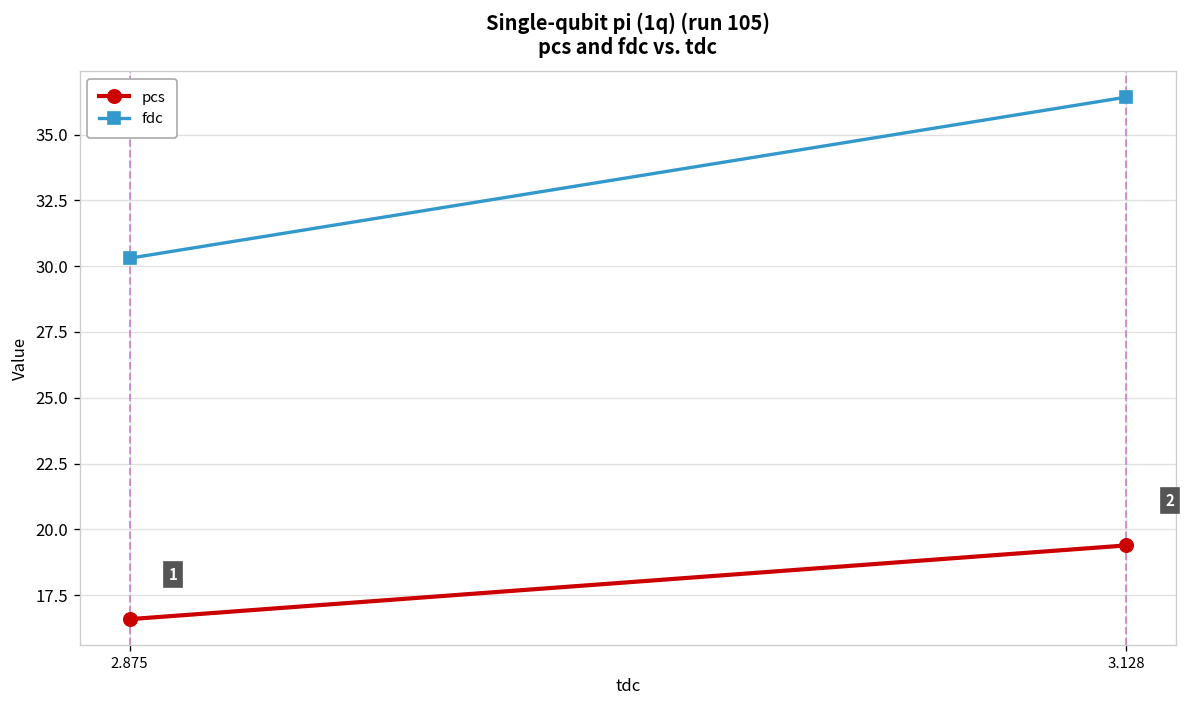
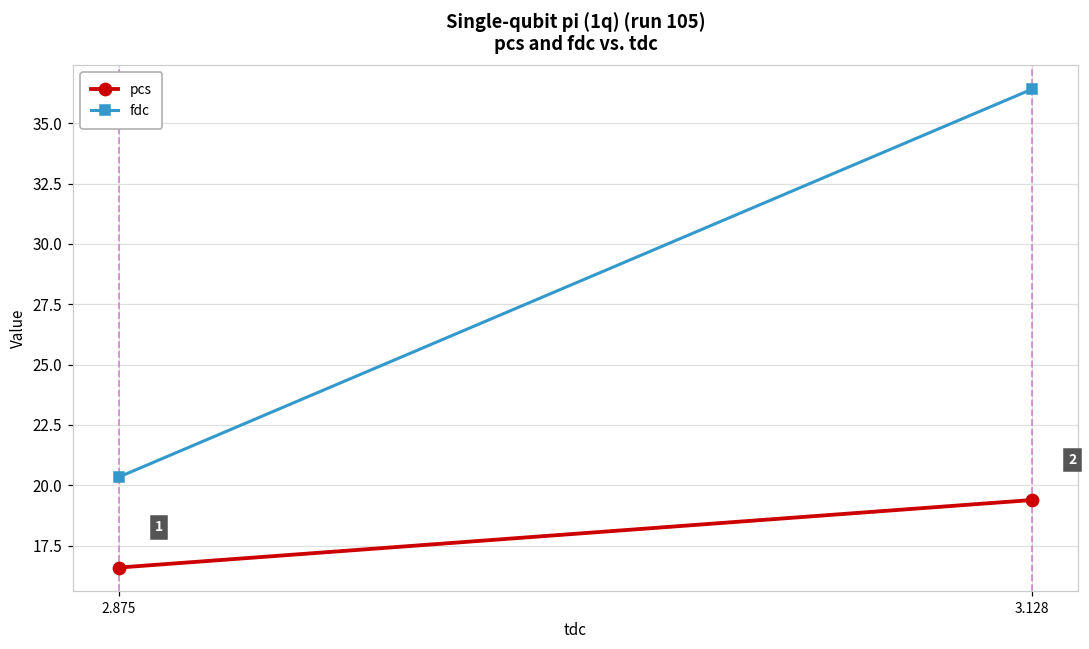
  {
    "pcs": {
      "2.875": 16.6,
      "3.128": 19.4
    },
    "fdc": {
-     "2.875": 30.3,
+     "2.875": 20.3,
      "3.128": 36.4
    }
  }
